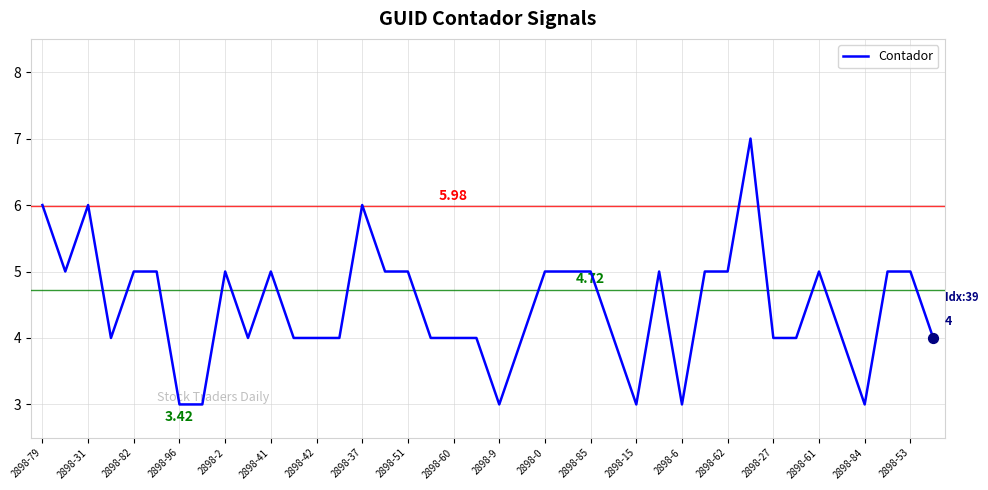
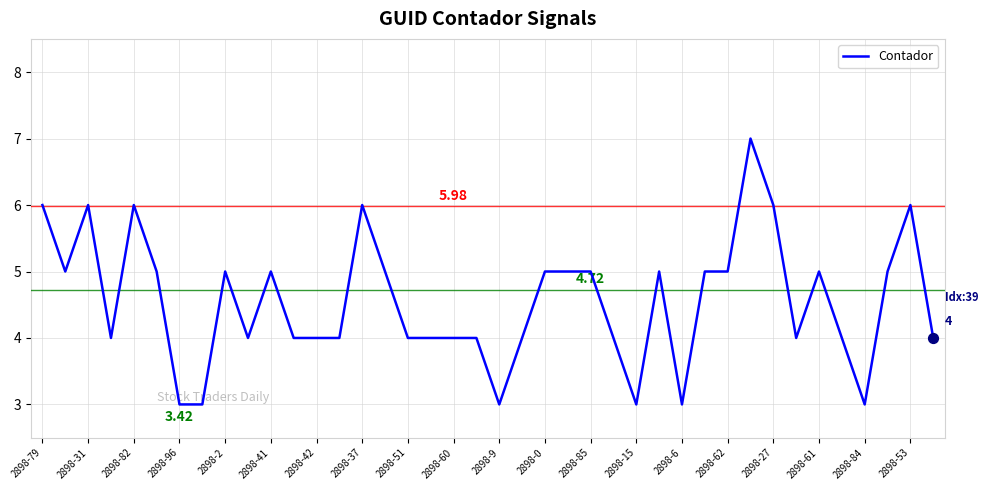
  {
    "Contador": {
      "2898-79": 6,
      "2898-31": 6,
-     "2898-82": 5,
+     "2898-82": 6,
      "2898-2": 5,
      "2898-41": 5,
      "2898-42": 4,
      "2898-37": 6,
-     "2898-51": 5,
+     "2898-51": 4,
      "2898-60": 4,
      "2898-9": 3,
      "2898-0": 5,
      "2898-15": 3,
      "2898-6": 3,
      "2898-62": 5,
-     "2898-27": 4,
+     "2898-27": 6,
      "2898-61": 5,
      "2898-84": 3,
-     "2898-53": 5
+     "2898-53": 6
    }
  }
